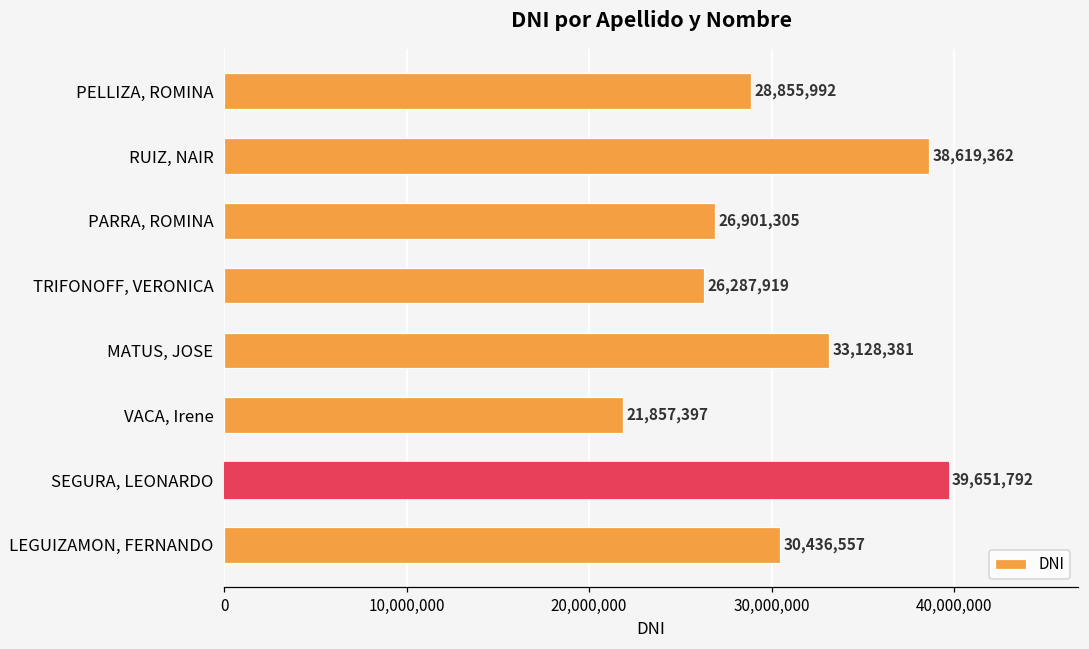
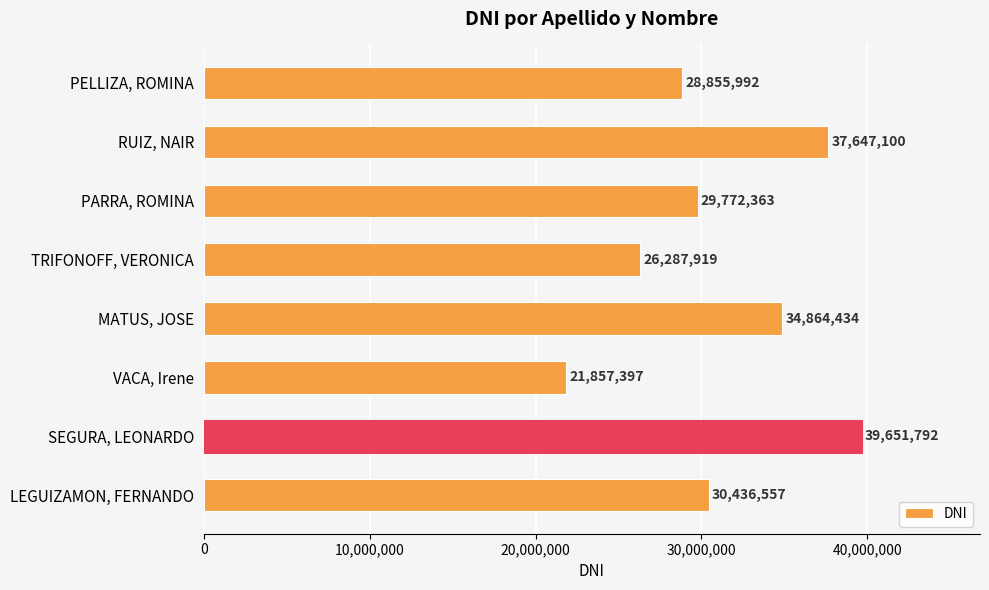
  {
    "PELLIZA, ROMINA": "28,855,992",
-   "RUIZ, NAIR": "38,619,362",
-   "PARRA, ROMINA": "26,901,305",
+   "RUIZ, NAIR": "37,647,100",
+   "PARRA, ROMINA": "29,772,363",
    "TRIFONOFF, VERONICA": "26,287,919",
-   "MATUS, JOSE": "33,128,381",
+   "MATUS, JOSE": "34,864,434",
    "VACA, Irene": "21,857,397",
    "SEGURA, LEONARDO": "39,651,792",
    "LEGUIZAMON, FERNANDO": "30,436,557"
  }
